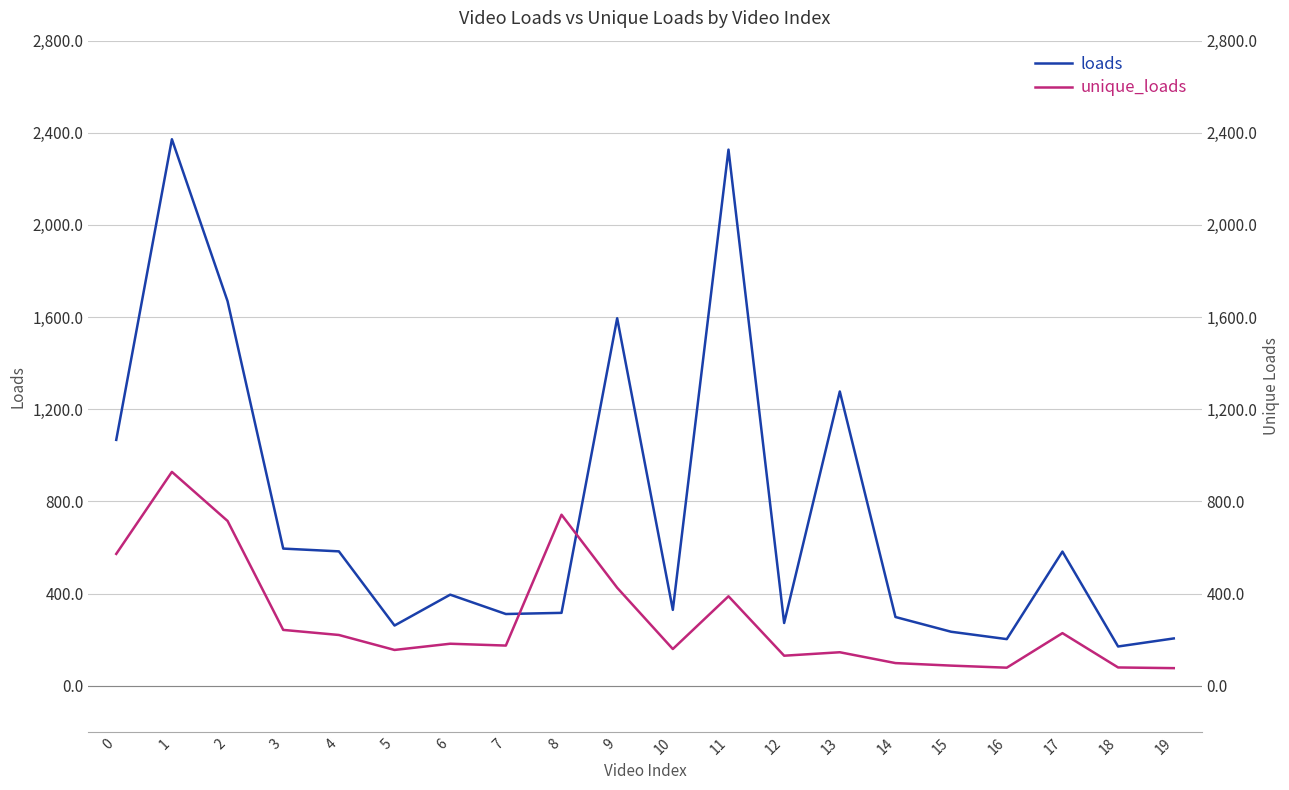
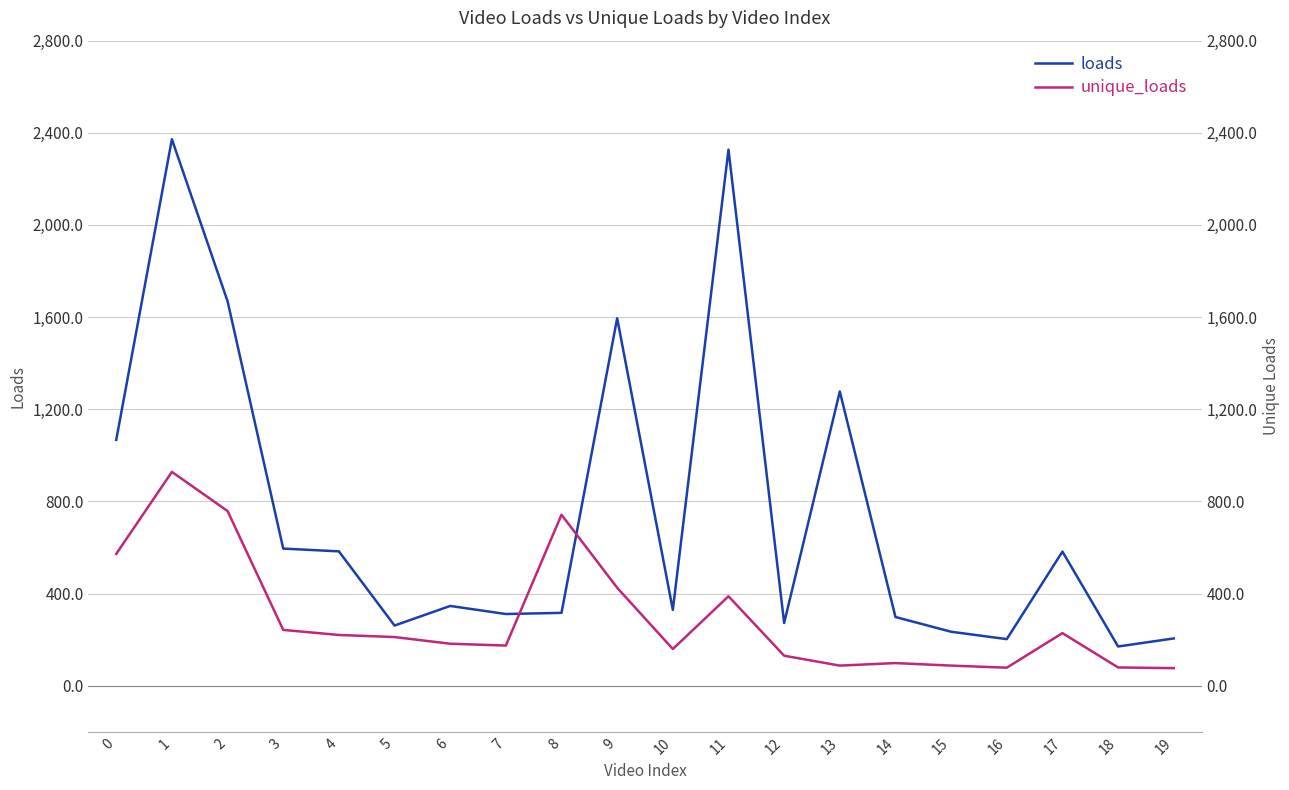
  {
    "loads": {
      "0": "1,070",
      "1": "2,370",
      "2": "1,670",
      "3": "600",
      "4": "580",
      "5": "260",
-     "6": "400",
+     "6": "350",
      "7": "310",
      "8": "320",
      "9": "1,600",
      "10": "330",
      "11": "2,330",
      "12": "270",
      "13": "1,280",
      "14": "300",
      "15": "230",
      "16": "200",
      "17": "580",
      "18": "170",
      "19": "210"
    },
    "unique_loads": {
      "0": "570",
      "1": "930",
-     "2": "720",
+     "2": "760",
      "3": "240",
      "4": "220",
-     "5": "160",
+     "5": "210",
      "6": "180",
      "7": "170",
      "8": "740",
      "9": "430",
      "10": "160",
      "11": "390",
      "12": "130",
-     "13": "150",
+     "13": "90",
      "14": "100",
      "15": "90",
      "16": "80",
      "17": "230",
      "18": "80",
      "19": "80"
    }
  }
